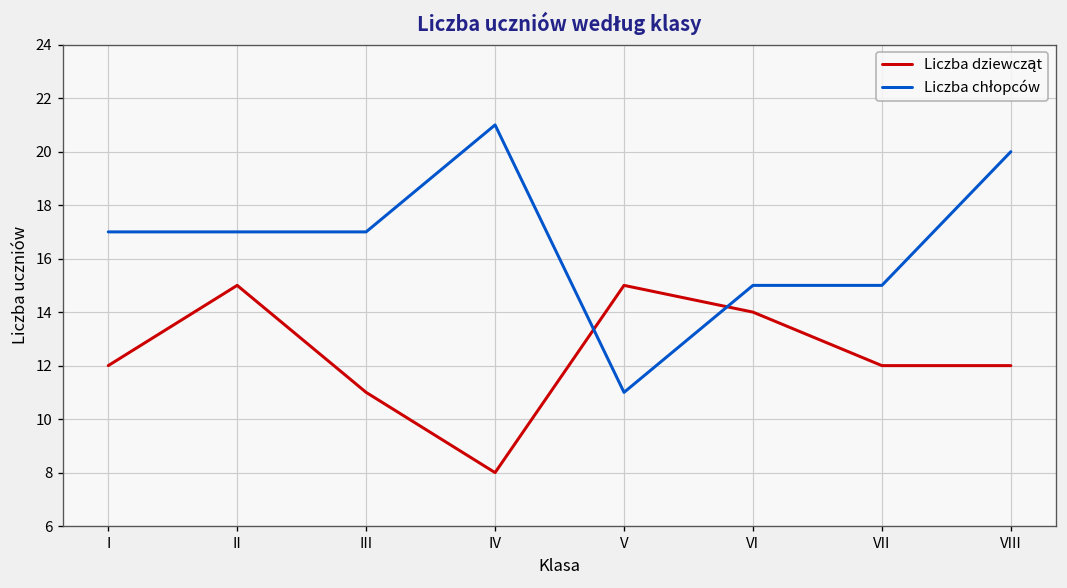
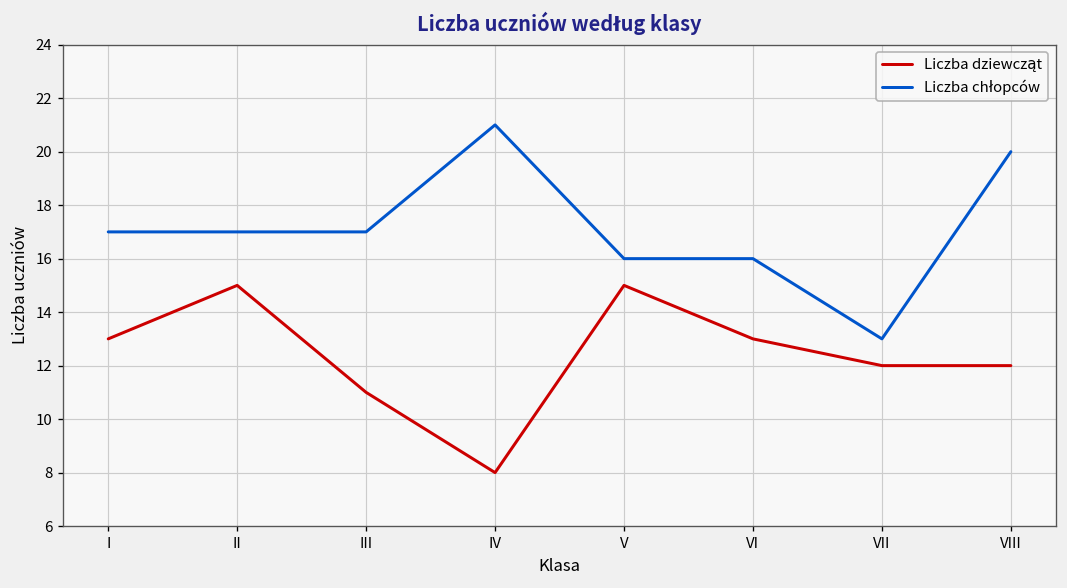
  {
    "Liczba dziewcząt": {
-     "I": 12,
+     "I": 13,
      "II": 15,
      "III": 11,
      "IV": 8,
      "V": 15,
-     "VI": 14,
+     "VI": 13,
      "VII": 12,
      "VIII": 12
    },
    "Liczba chłopców": {
      "I": 17,
      "II": 17,
      "III": 17,
      "IV": 21,
-     "V": 11,
-     "VI": 15,
-     "VII": 15,
+     "V": 16,
+     "VI": 16,
+     "VII": 13,
      "VIII": 20
    }
  }
